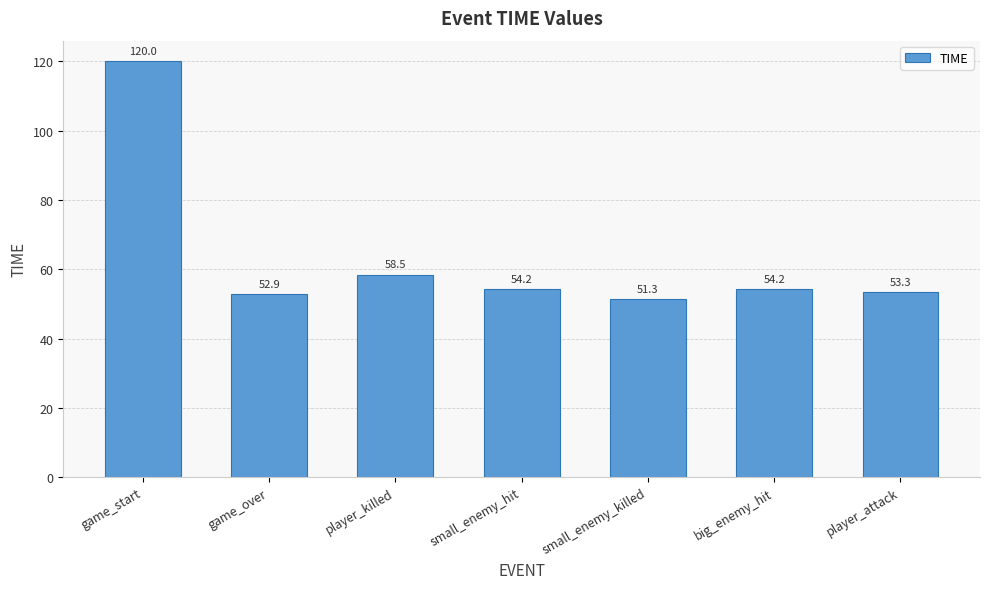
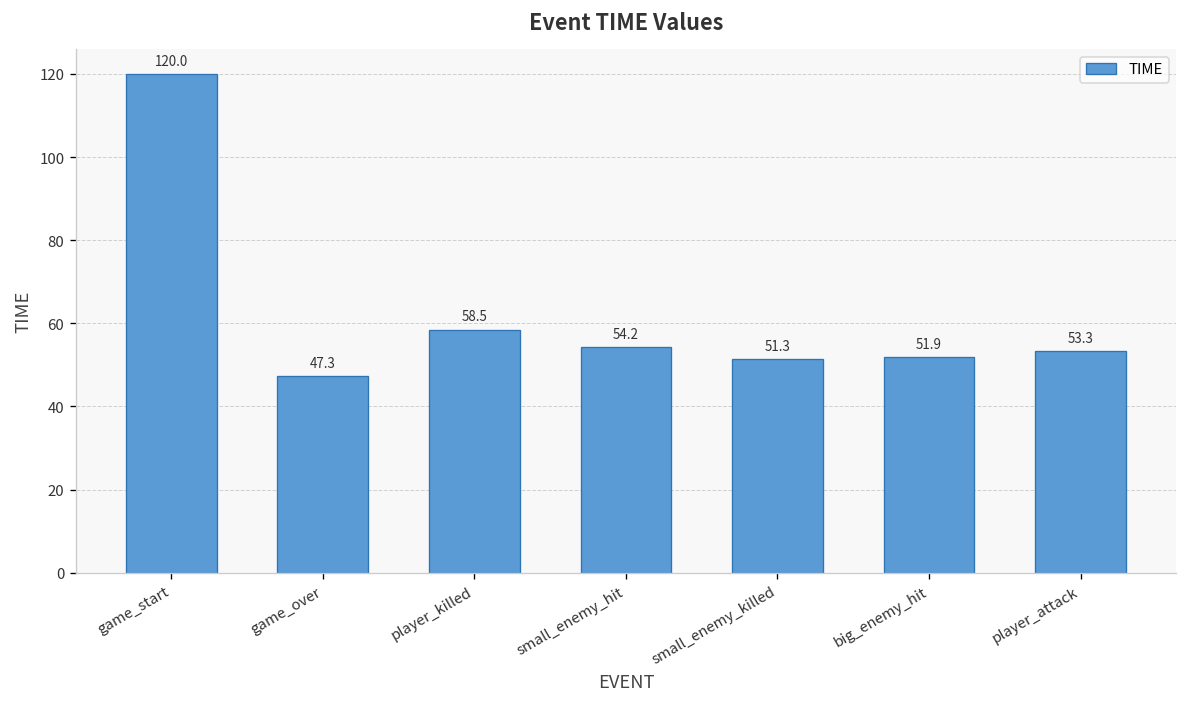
  {
    "game_start": 120.0,
-   "game_over": 52.9,
+   "game_over": 47.3,
    "player_killed": 58.5,
    "small_enemy_hit": 54.2,
    "small_enemy_killed": 51.3,
-   "big_enemy_hit": 54.2,
+   "big_enemy_hit": 51.9,
    "player_attack": 53.3
  }
